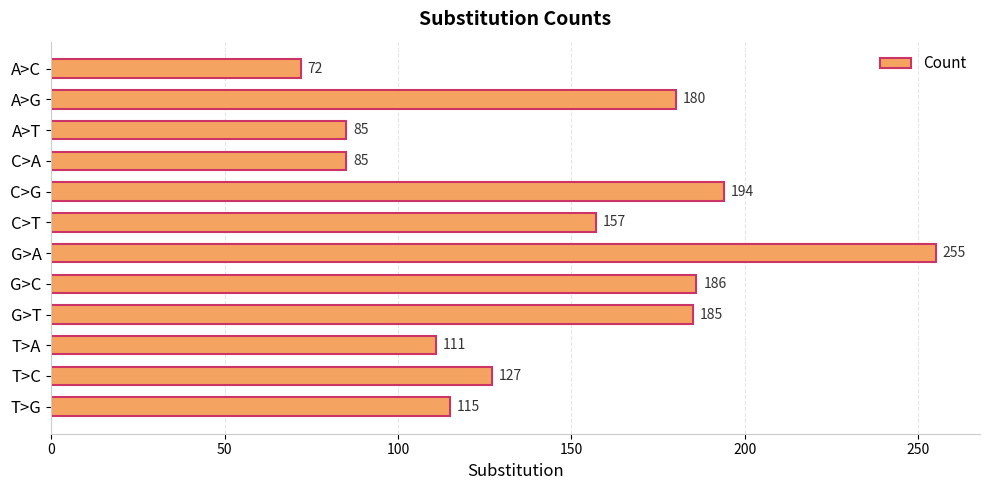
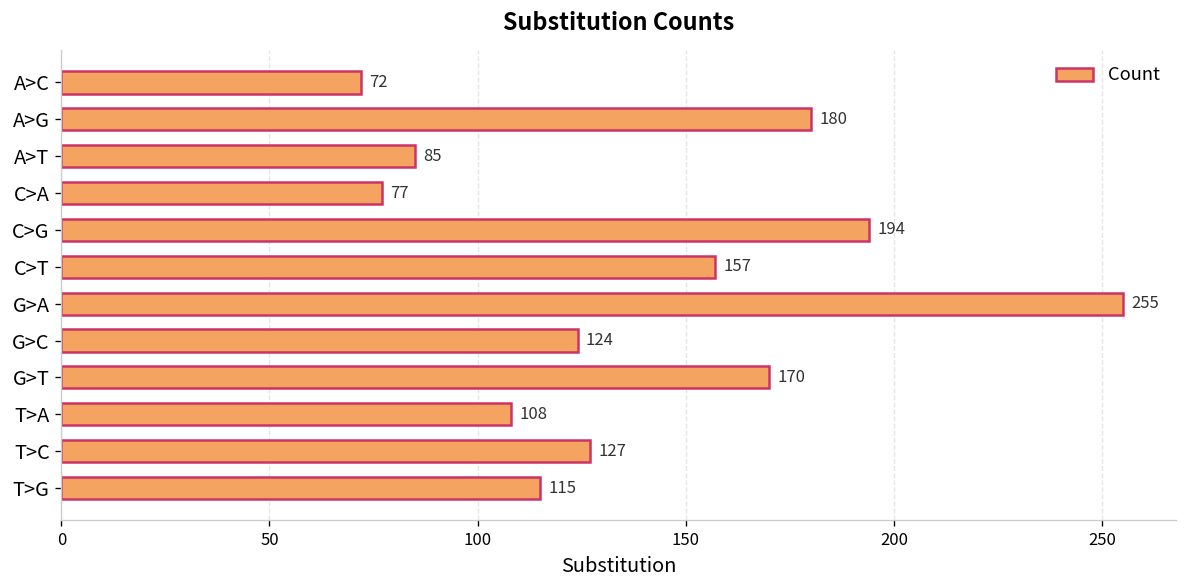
  {
    "A>C": 72,
    "A>G": 180,
    "A>T": 85,
-   "C>A": 85,
+   "C>A": 77,
    "C>G": 194,
    "C>T": 157,
    "G>A": 255,
-   "G>C": 186,
-   "G>T": 185,
-   "T>A": 111,
+   "G>C": 124,
+   "G>T": 170,
+   "T>A": 108,
    "T>C": 127,
    "T>G": 115
  }
